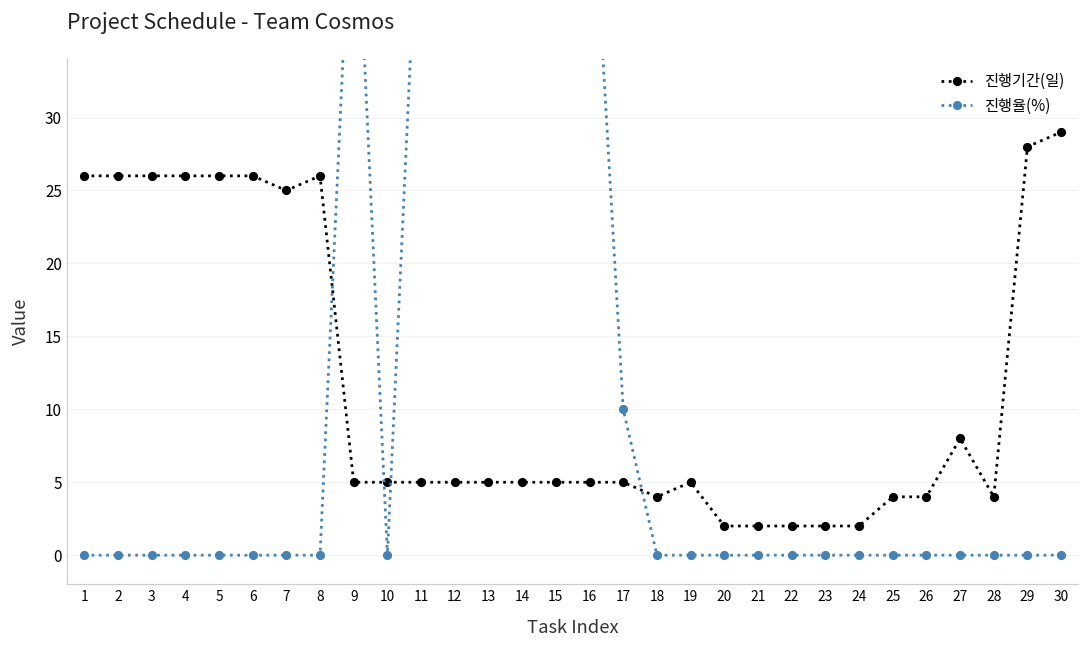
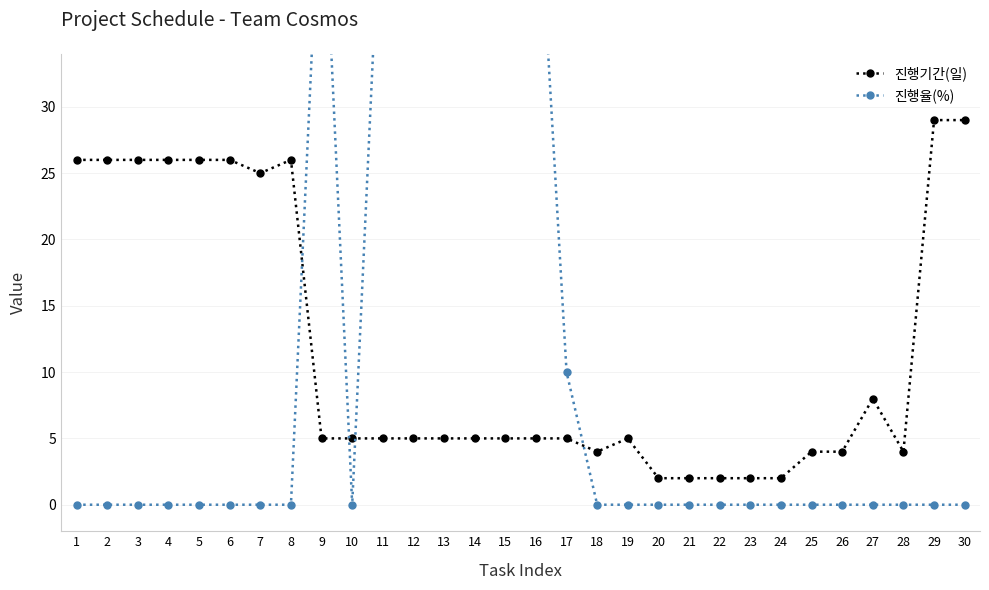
  {
    "진행기간(일)": {
      "1": 26,
      "2": 26,
      "3": 26,
      "4": 26,
      "5": 26,
      "6": 26,
      "7": 25,
      "8": 26,
      "9": 5,
      "10": 5,
      "11": 5,
      "12": 5,
      "13": 5,
      "14": 5,
      "15": 5,
      "16": 5,
      "17": 5,
      "18": 4,
      "19": 5,
      "20": 2,
      "21": 2,
      "22": 2,
      "23": 2,
      "24": 2,
      "25": 4,
      "26": 4,
      "27": 8,
      "28": 4,
-     "29": 28,
+     "29": 29,
      "30": 29
    },
    "진행율(%)": {
      "1": 0,
      "2": 0,
      "3": 0,
      "4": 0,
      "5": 0,
      "6": 0,
      "7": 0,
      "8": 0,
      "10": 0,
      "17": 10,
      "18": 0,
      "19": 0,
      "20": 0,
      "21": 0,
      "22": 0,
      "23": 0,
      "24": 0,
      "25": 0,
      "26": 0,
      "27": 0,
      "28": 0,
      "29": 0,
      "30": 0
    }
  }
